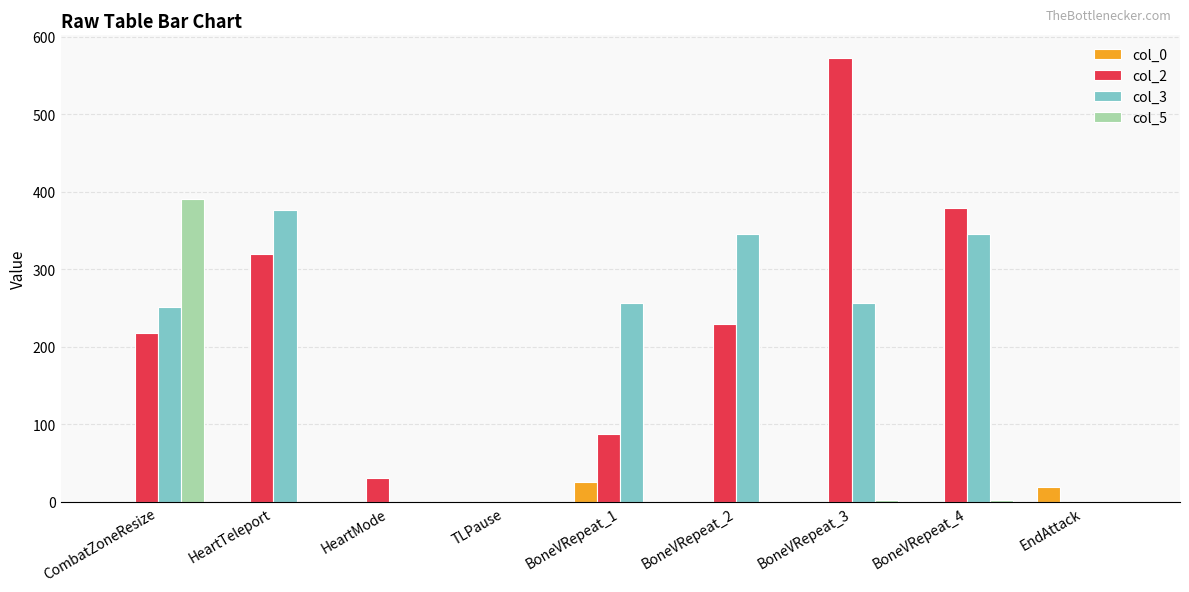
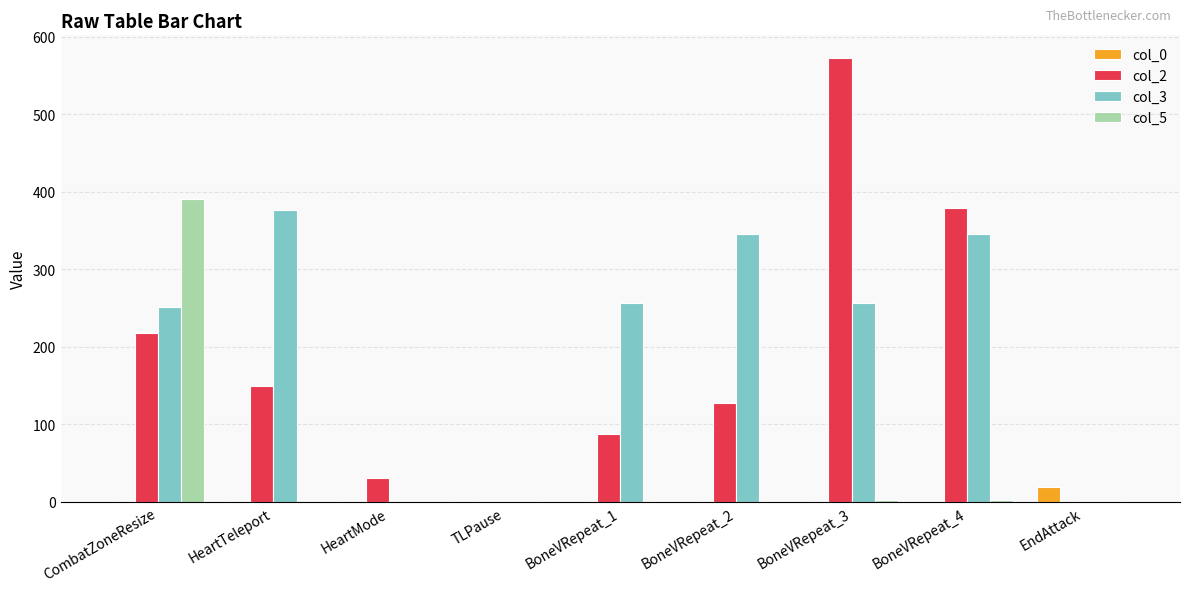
  {
    "col_0": {
      "CombatZoneResize": 0,
      "HeartTeleport": 0,
      "HeartMode": 0,
      "TLPause": 0,
-     "BoneVRepeat_1": 30,
+     "BoneVRepeat_1": 0,
      "BoneVRepeat_2": 0,
      "BoneVRepeat_3": 0,
      "BoneVRepeat_4": 0,
      "EndAttack": 20
    },
    "col_2": {
      "CombatZoneResize": 220,
-     "HeartTeleport": 320,
+     "HeartTeleport": 150,
      "HeartMode": 30,
      "TLPause": 0,
      "BoneVRepeat_1": 90,
-     "BoneVRepeat_2": 230,
+     "BoneVRepeat_2": 130,
      "BoneVRepeat_3": 570,
      "BoneVRepeat_4": 380,
      "EndAttack": 0
    }
  }
